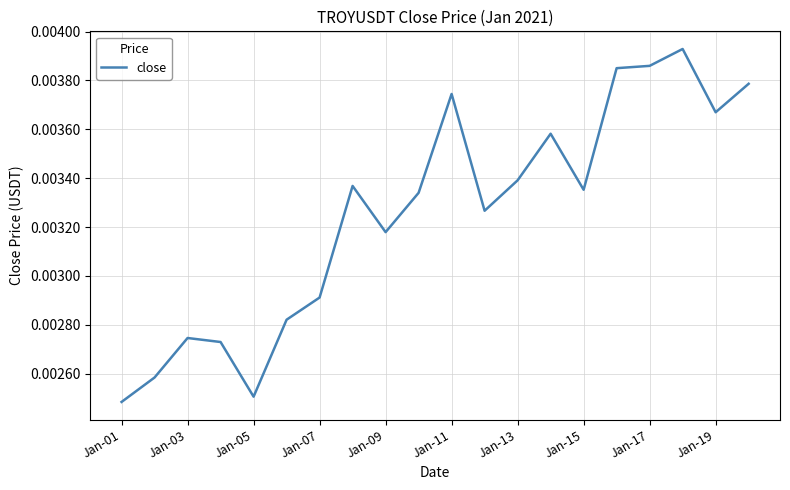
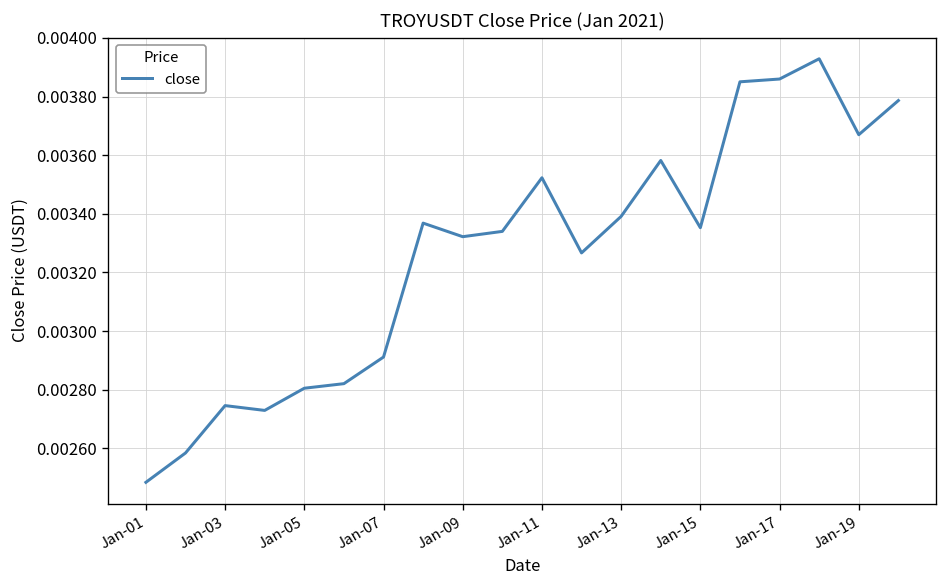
  {
    "Jan-01": 0.00248,
    "Jan-03": 0.00275,
-   "Jan-05": 0.00251,
+   "Jan-05": 0.00280,
    "Jan-07": 0.00291,
-   "Jan-09": 0.00318,
-   "Jan-11": 0.00374,
+   "Jan-09": 0.00332,
+   "Jan-11": 0.00352,
    "Jan-13": 0.00339,
    "Jan-15": 0.00335,
    "Jan-17": 0.00386,
    "Jan-19": 0.00367
  }
